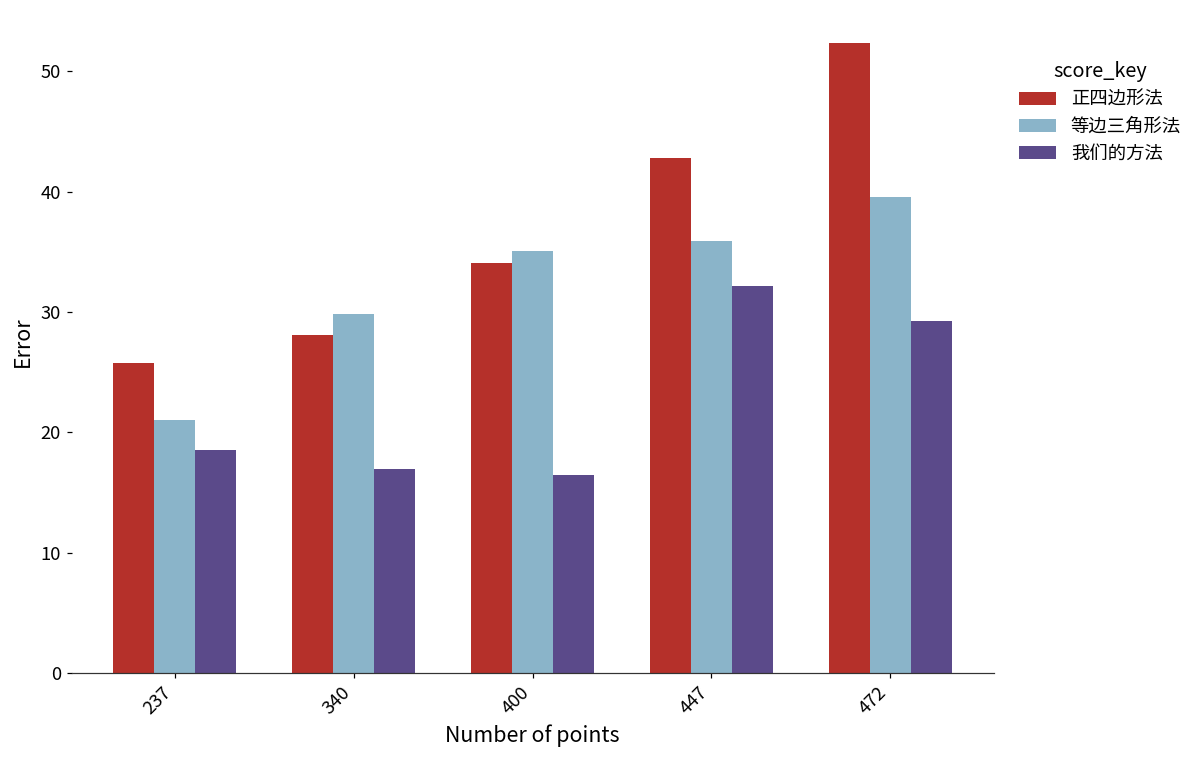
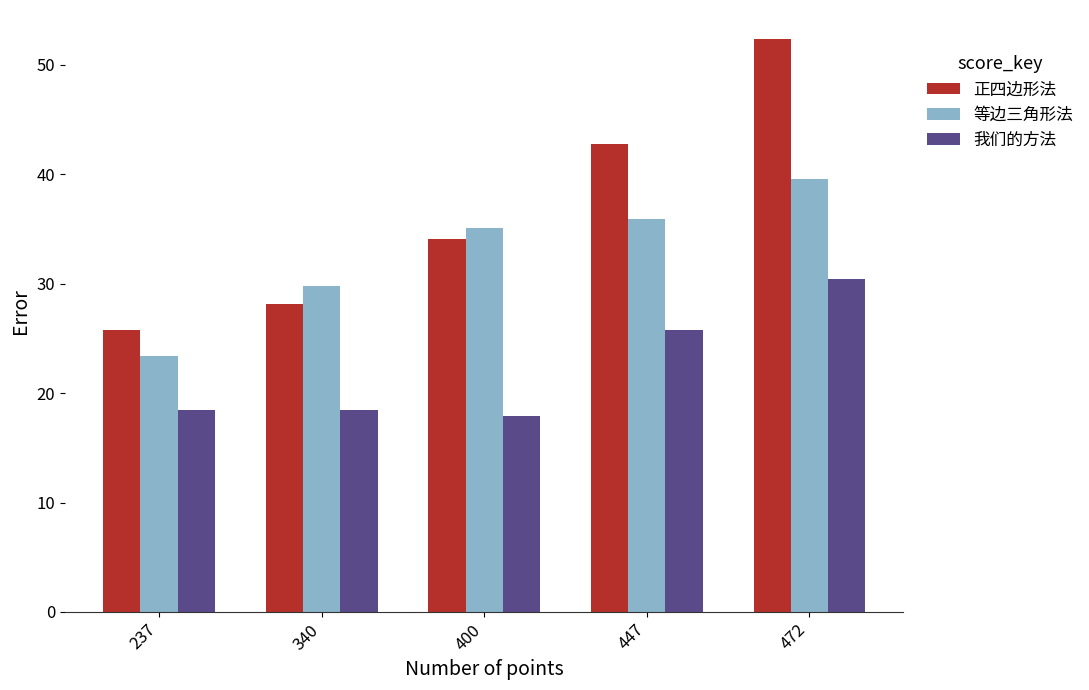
  {
    "正四边形法": {
      "237": 25.8,
      "340": 28.1,
      "400": 34.1,
      "447": 42.8,
      "472": 52.4
    },
    "等边三角形法": {
-     "237": 21.0,
+     "237": 23.4,
      "340": 29.8,
      "400": 35.1,
      "447": 35.9,
      "472": 39.6
    },
    "我们的方法": {
      "237": 18.5,
-     "340": 17.0,
-     "400": 16.5,
-     "447": 32.2,
-     "472": 29.3
+     "340": 18.5,
+     "400": 17.9,
+     "447": 25.8,
+     "472": 30.4
    }
  }
